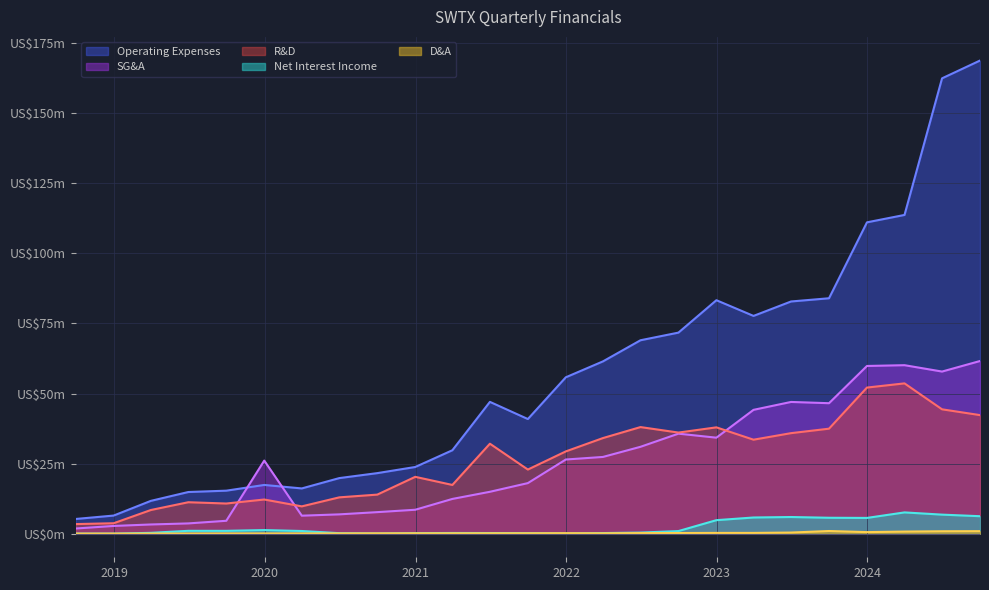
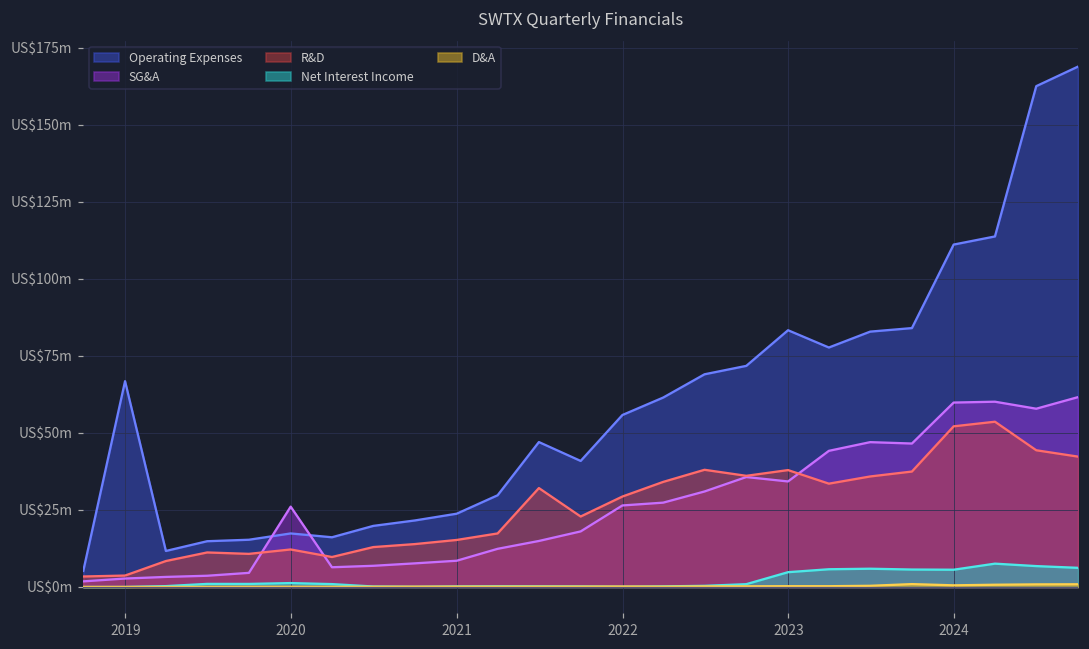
  {
    "Operating Expenses": {
-     "2019": "US$6m",
+     "2019": "US$67m",
      "2020": "US$17m",
      "2021": "US$24m",
      "2022": "US$56m",
      "2023": "US$83m",
      "2024": "US$111m"
    },
    "SG&A": {
      "2019": "US$3m",
      "2020": "US$26m",
      "2021": "US$9m",
      "2022": "US$26m",
      "2023": "US$34m",
      "2024": "US$60m"
    },
    "R&D": {
      "2019": "US$4m",
      "2020": "US$12m",
-     "2021": "US$20m",
+     "2021": "US$15m",
      "2022": "US$29m",
      "2023": "US$38m",
      "2024": "US$52m"
    },
    "Net Interest Income": {
      "2020": "US$1m",
      "2023": "US$5m",
      "2024": "US$6m"
    },
    "D&A": {
      "2020": "US$0m",
      "2023": "US$0m",
      "2024": "US$1m"
    }
  }
